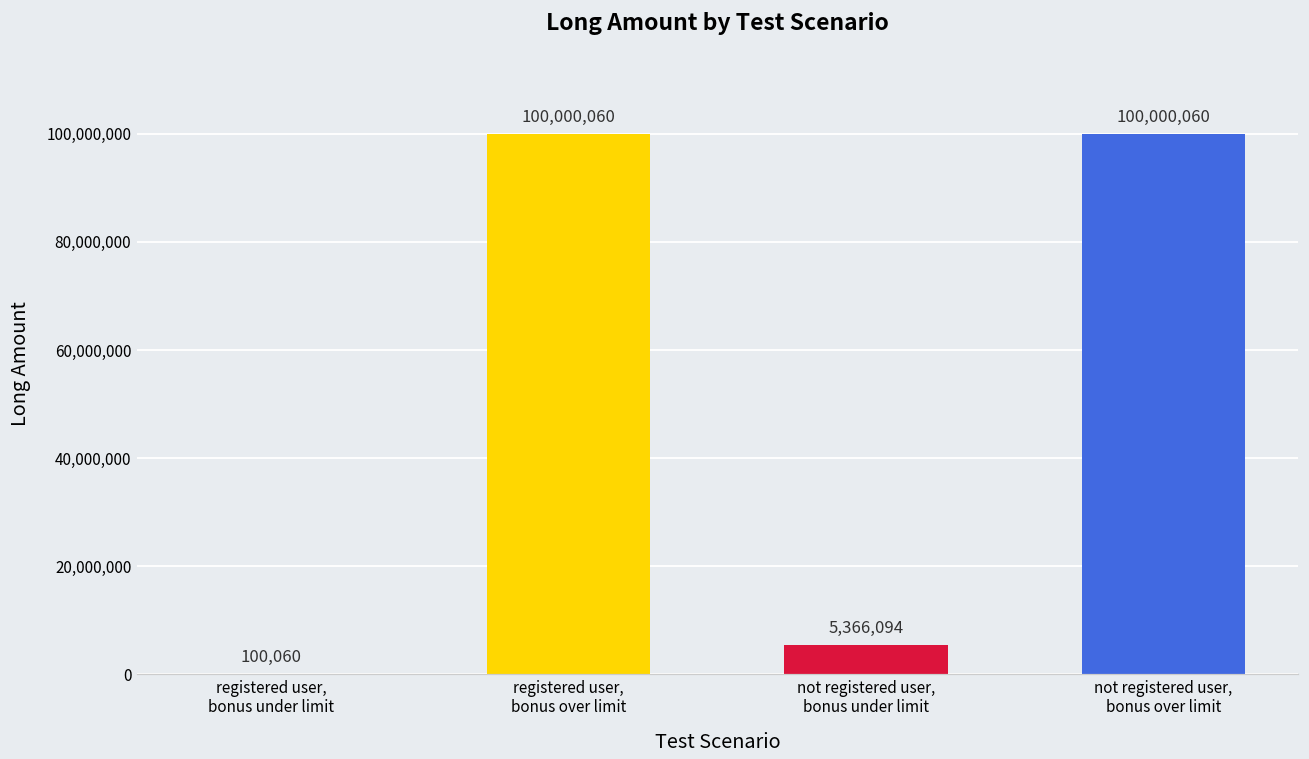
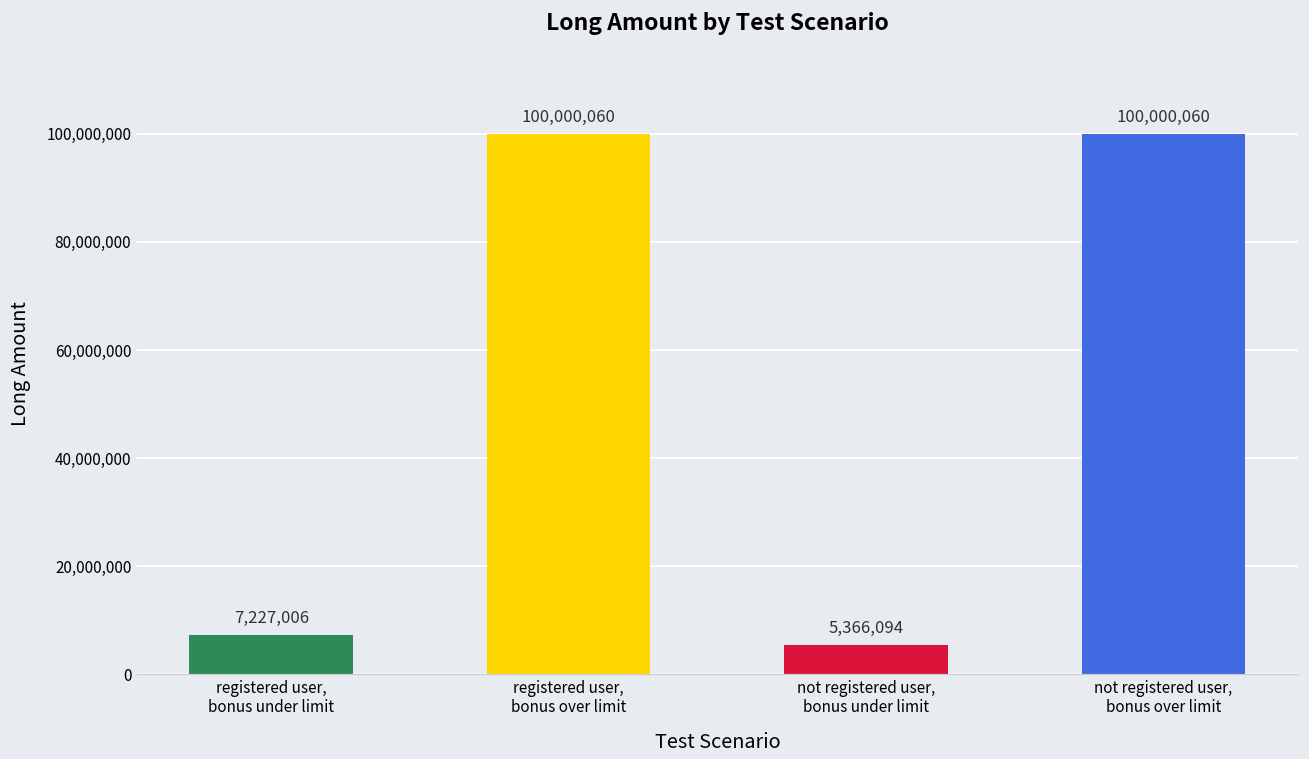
  {
-   "registered user, bonus under limit": "100,060",
+   "registered user, bonus under limit": "7,227,006",
    "registered user, bonus over limit": "100,000,060",
    "not registered user, bonus under limit": "5,366,094",
    "not registered user, bonus over limit": "100,000,060"
  }
